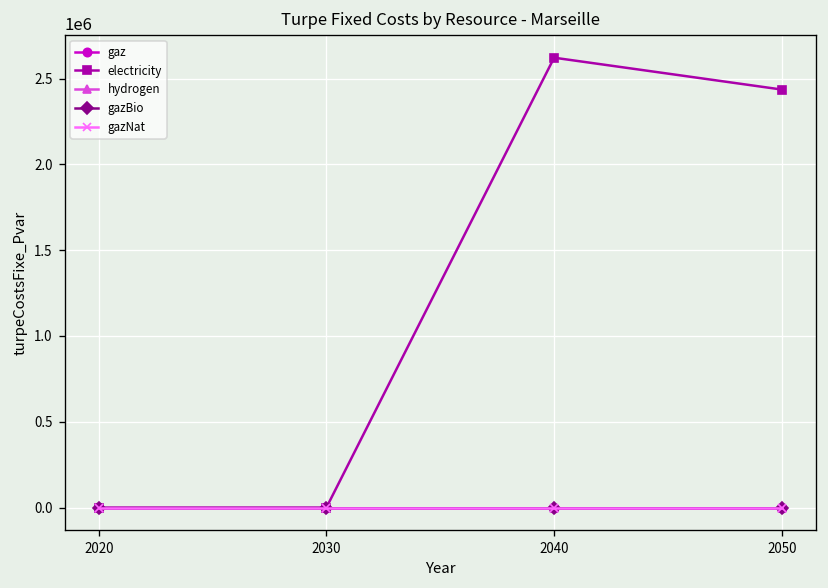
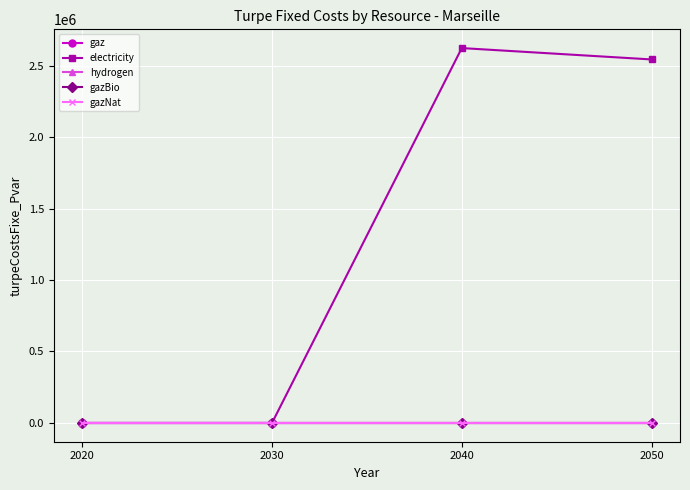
  {
    "gazNat": {
      "2040": 0,
      "2050": 0
    },
    "electricity": {
      "2040": 2620000,
-     "2050": 2440000
+     "2050": 2540000
    }
  }
